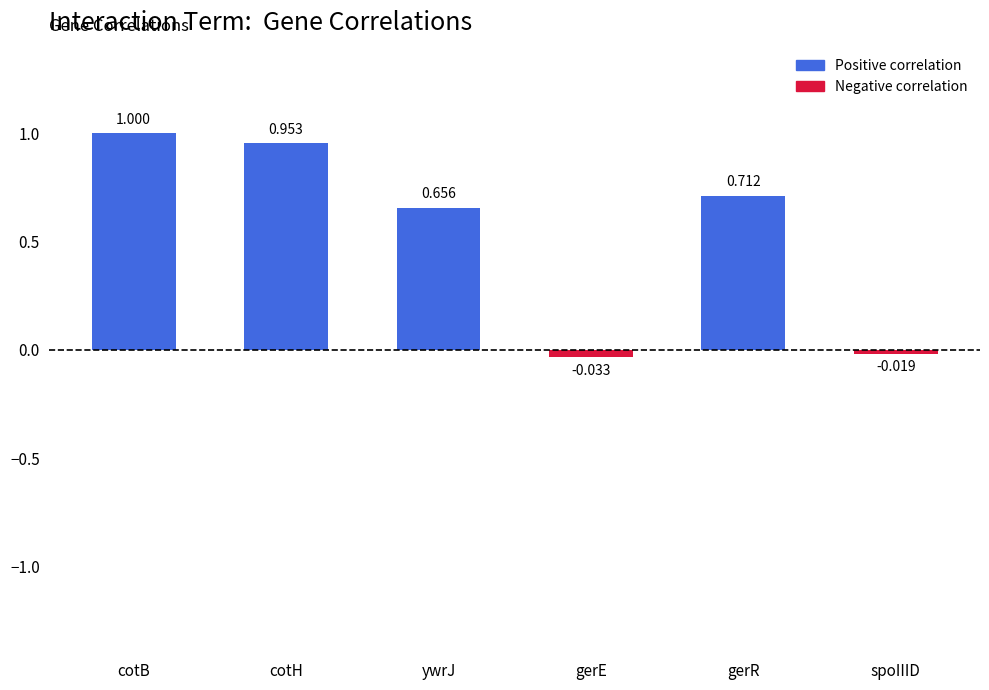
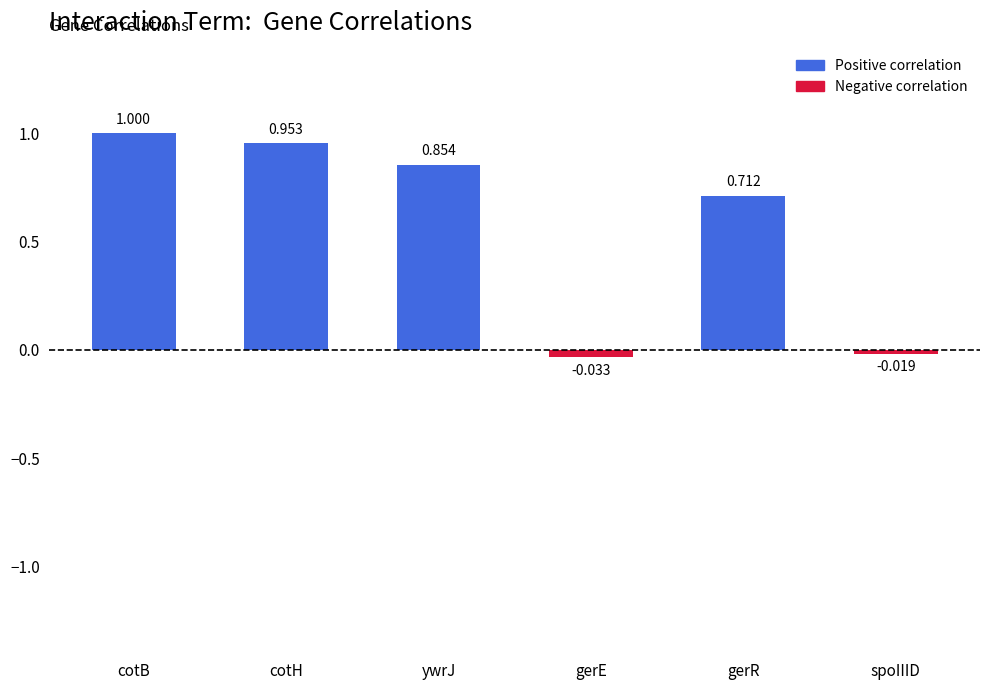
  {
    "cotB": 1.000,
    "cotH": 0.953,
-   "ywrJ": 0.656,
+   "ywrJ": 0.854,
    "gerE": -0.033,
    "gerR": 0.712,
    "spoIIID": -0.019
  }
